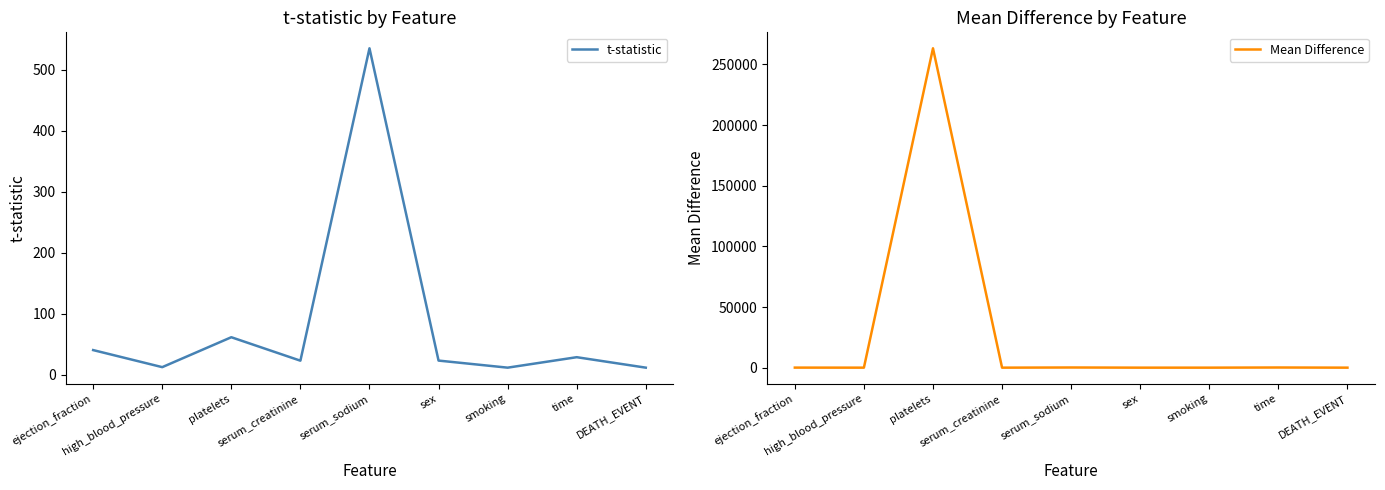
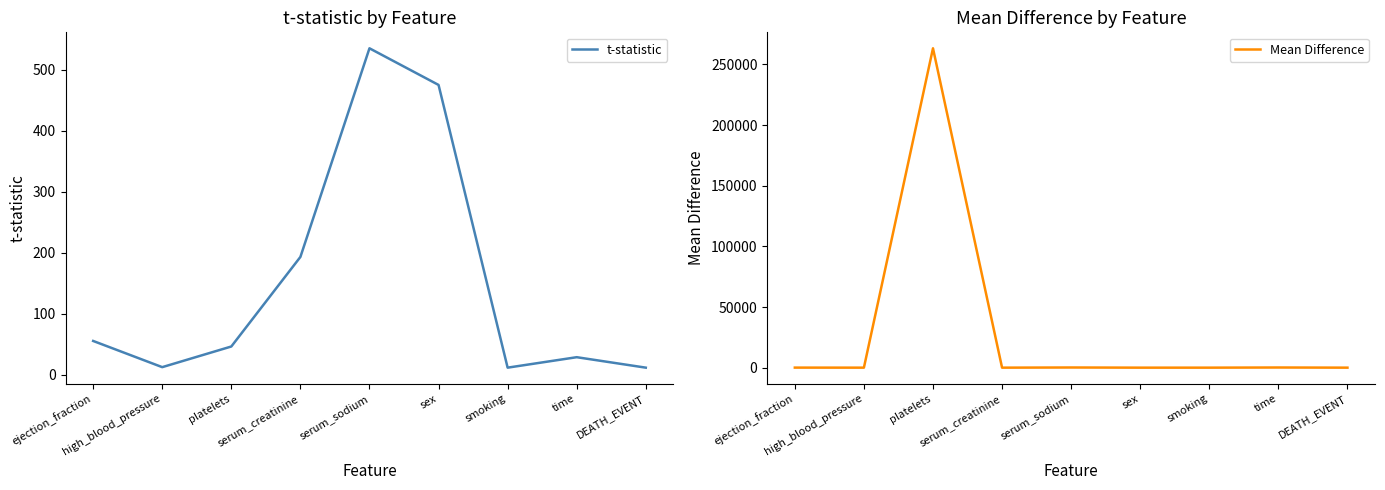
  {
    "t-statistic by Feature": {
-     "ejection_fraction": 40,
+     "ejection_fraction": 60,
      "high_blood_pressure": 10,
-     "platelets": 60,
-     "serum_creatinine": 20,
+     "platelets": 50,
+     "serum_creatinine": 190,
      "serum_sodium": 540,
-     "sex": 20,
+     "sex": 480,
      "smoking": 10,
      "time": 30,
      "DEATH_EVENT": 10
    },
    "Mean Difference by Feature": {
      "ejection_fraction": 0,
      "high_blood_pressure": 0,
      "platelets": 263000,
      "serum_creatinine": 0,
      "serum_sodium": 0,
      "sex": 0,
      "smoking": 0,
      "time": 0,
      "DEATH_EVENT": 0
    }
  }
